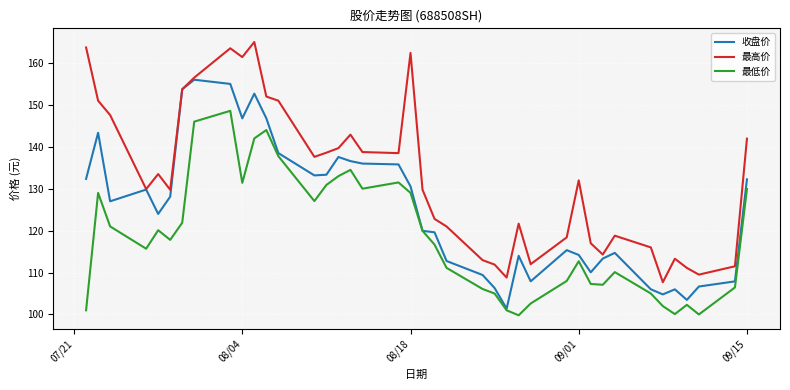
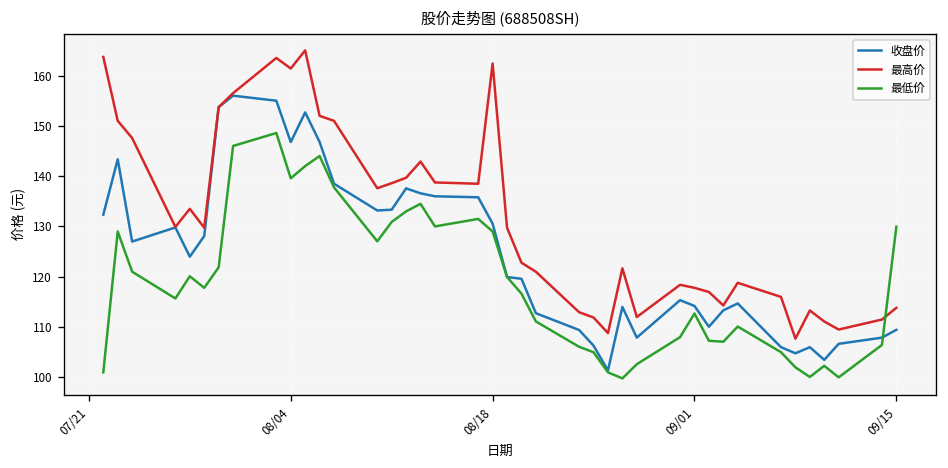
  {
    "收盘价": {
      "08/04": 147,
      "08/18": 131,
      "09/01": 114,
-     "09/15": 132
+     "09/15": 109
    },
    "最高价": {
      "08/04": 161,
      "08/18": 162,
-     "09/01": 132,
-     "09/15": 142
+     "09/01": 118,
+     "09/15": 114
    },
    "最低价": {
-     "08/04": 131,
+     "08/04": 140,
      "08/18": 129,
      "09/01": 113,
      "09/15": 130
    }
  }
